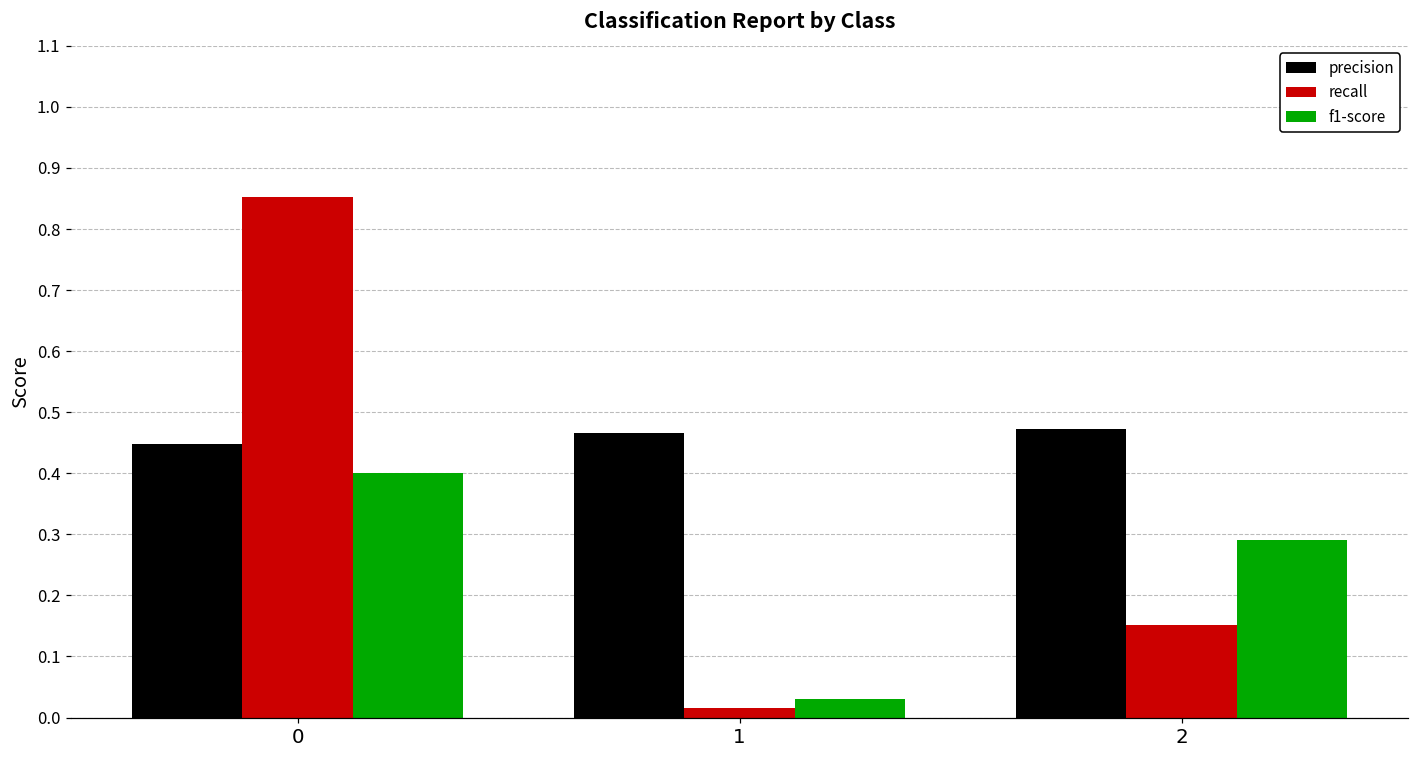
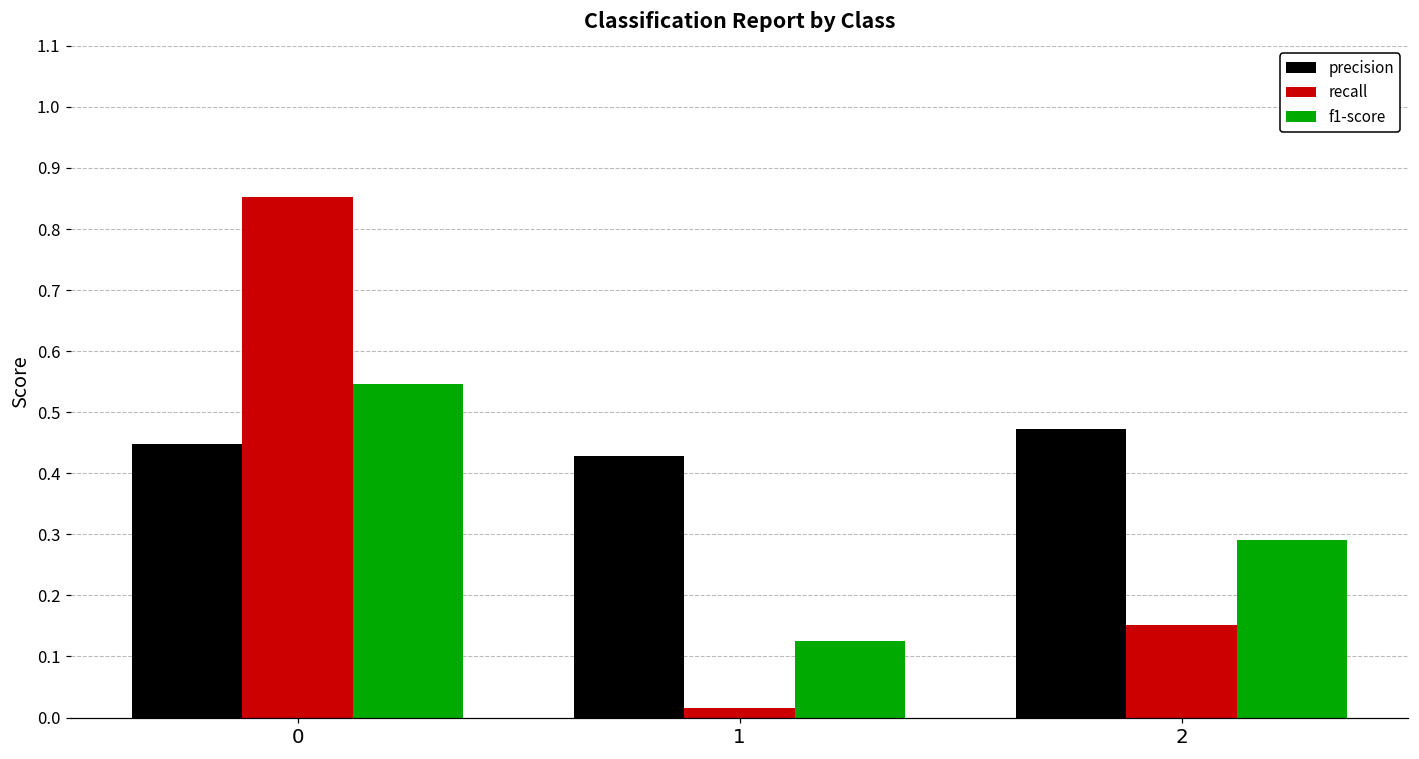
  {
    "precision": {
      "0": 0.45,
-     "1": 0.47,
+     "1": 0.43,
      "2": 0.47
    },
    "recall": {
      "0": 0.85,
      "1": 0.02,
      "2": 0.15
    },
    "f1-score": {
-     "0": 0.40,
-     "1": 0.03,
+     "0": 0.55,
+     "1": 0.13,
      "2": 0.29
    }
  }
